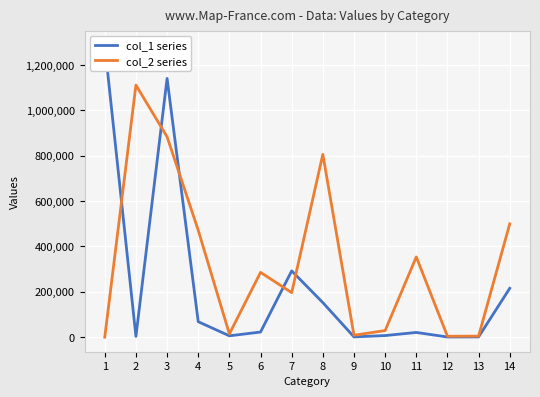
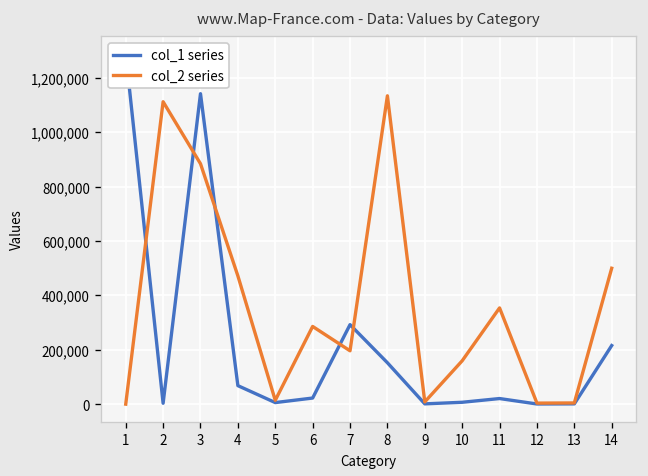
  {
    "col_1 series": {
      "2": "0",
      "3": "1,140,000",
      "4": "70,000",
      "6": "20,000",
      "7": "290,000",
      "8": "150,000",
      "10": "10,000",
      "11": "20,000",
      "14": "220,000"
    },
    "col_2 series": {
      "1": "0",
      "2": "1,110,000",
      "3": "880,000",
      "4": "470,000",
      "6": "290,000",
      "7": "200,000",
-     "8": "810,000",
-     "10": "30,000",
+     "8": "1,130,000",
+     "10": "160,000",
      "11": "350,000",
      "14": "500,000"
    }
  }
